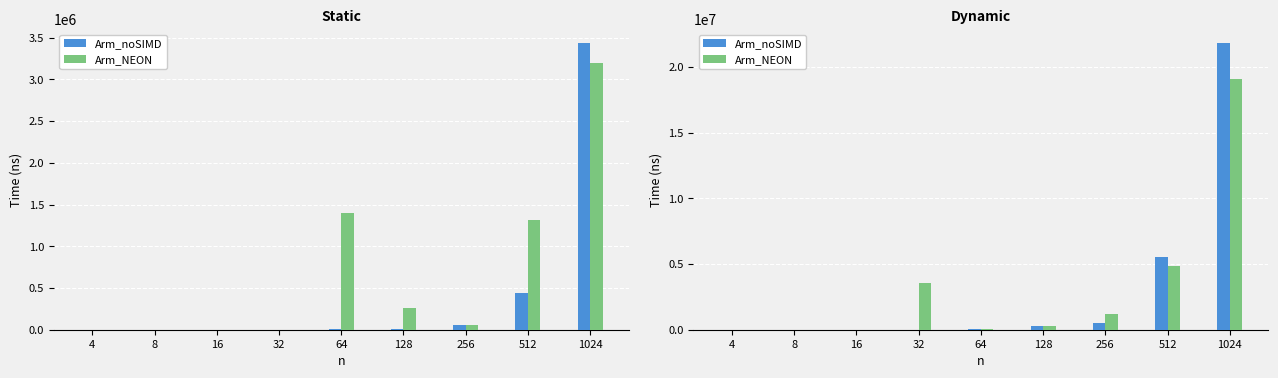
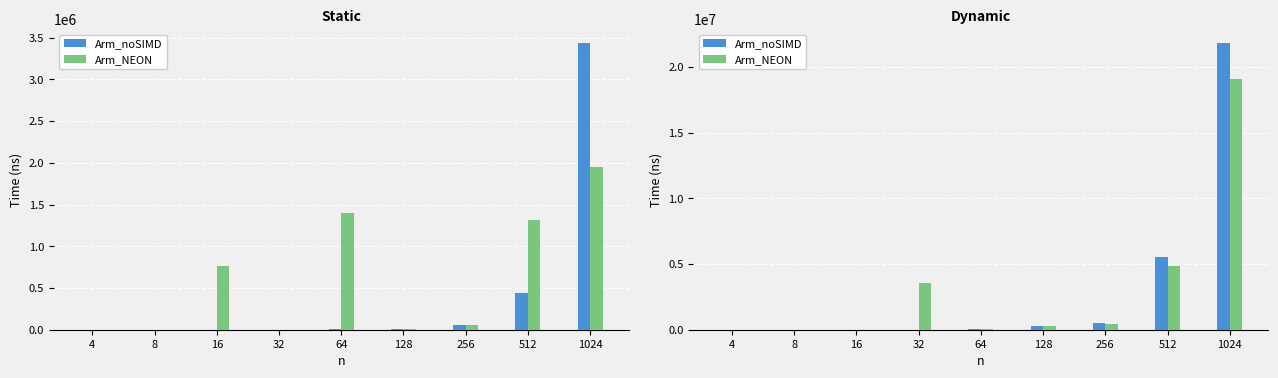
  {
    "Static": {
      "Arm_noSIMD": {
        "256": 100000,
        "512": 400000,
        "1024": 3400000
      },
      "Arm_NEON": {
-       "16": 0,
+       "16": 800000,
        "64": 1400000,
-       "128": 300000,
+       "128": 0,
        "256": 100000,
        "512": 1300000,
-       "1024": 3200000
+       "1024": 2000000
      }
    },
    "Dynamic": {
      "Arm_noSIMD": {
        "128": 300000,
        "256": 500000,
        "512": 5500000,
        "1024": 21800000
      },
      "Arm_NEON": {
        "32": 3600000,
        "128": 300000,
-       "256": 1200000,
+       "256": 400000,
        "512": 4800000,
        "1024": 19100000
      }
    }
  }
